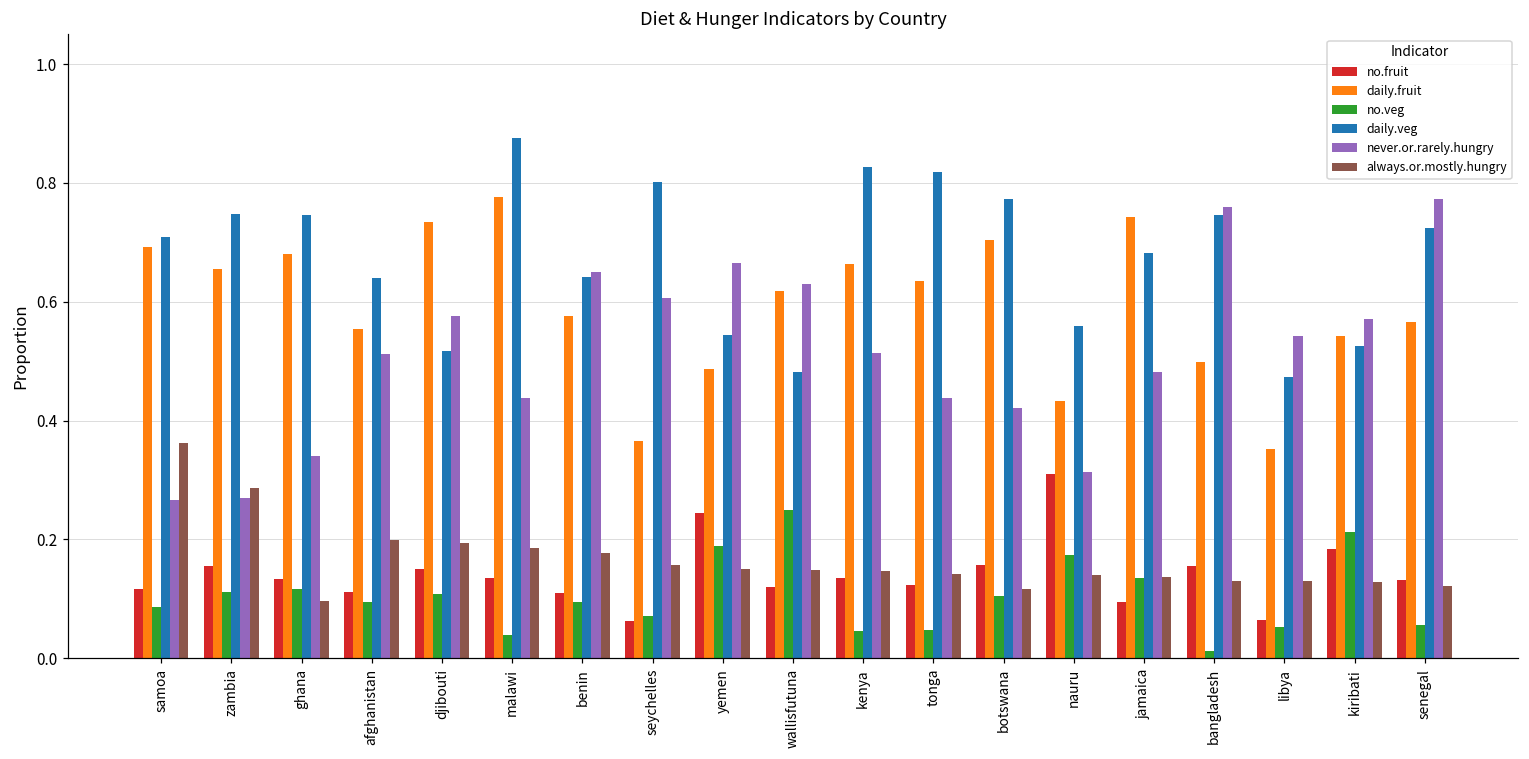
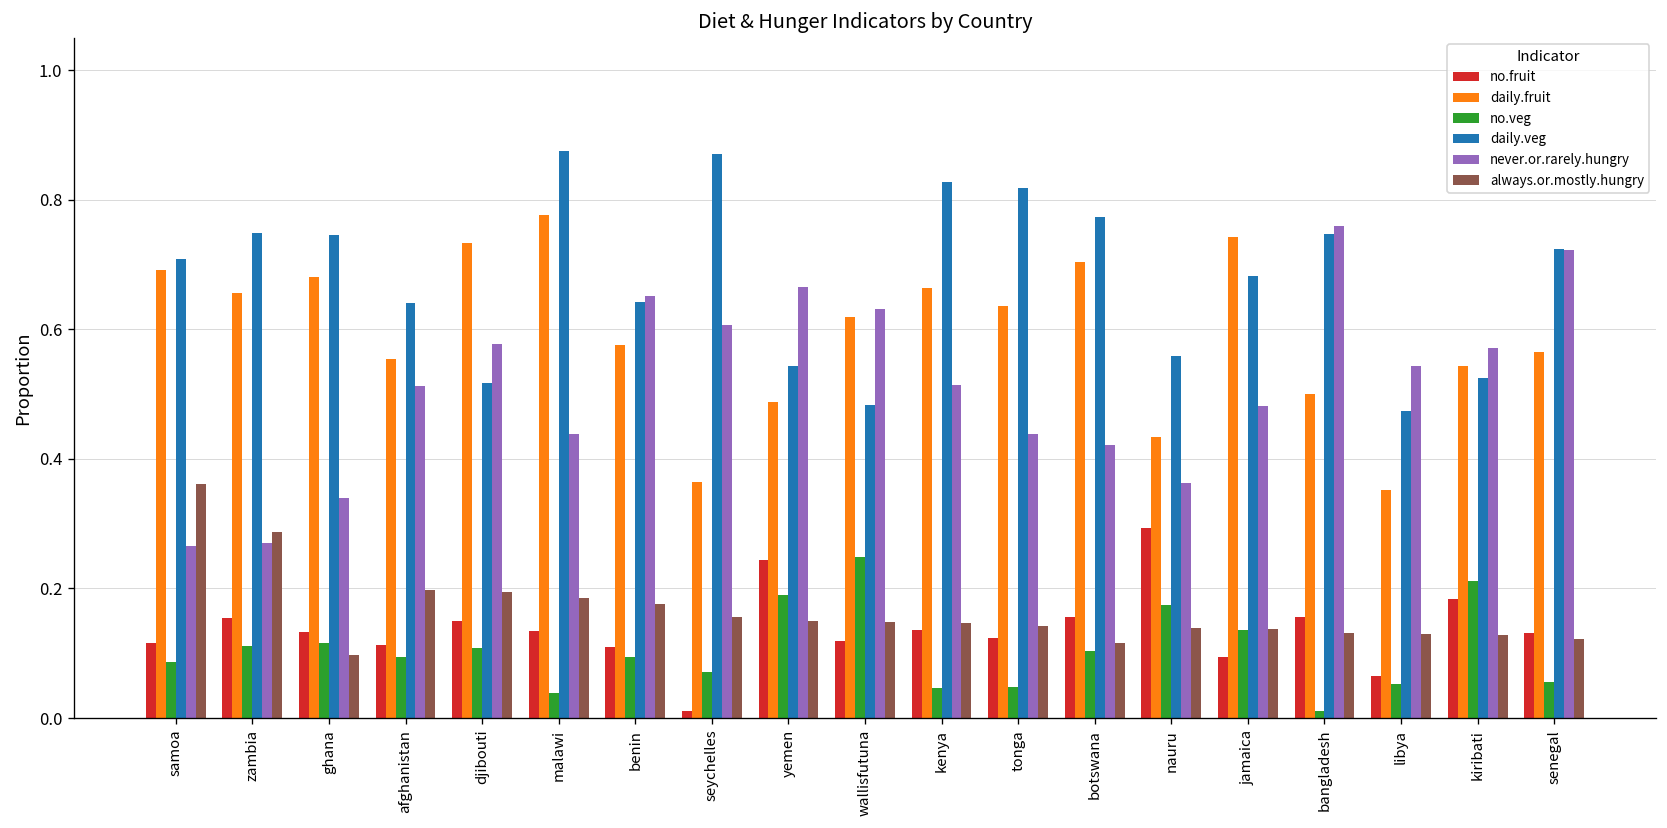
  {
    "no.fruit": {
      "samoa": 0.12,
      "zambia": 0.15,
      "ghana": 0.13,
      "afghanistan": 0.11,
      "djibouti": 0.15,
      "malawi": 0.13,
      "benin": 0.11,
-     "seychelles": 0.06,
+     "seychelles": 0.01,
      "yemen": 0.24,
      "wallisfutuna": 0.12,
      "kenya": 0.14,
      "tonga": 0.12,
      "botswana": 0.16,
-     "nauru": 0.31,
+     "nauru": 0.29,
      "jamaica": 0.09,
      "bangladesh": 0.16,
      "libya": 0.07,
      "kiribati": 0.18,
      "senegal": 0.13
    },
    "daily.fruit": {
      "samoa": 0.69,
      "zambia": 0.66,
      "ghana": 0.68,
      "afghanistan": 0.55,
      "djibouti": 0.73,
      "malawi": 0.78,
      "benin": 0.58,
      "seychelles": 0.37,
      "yemen": 0.49,
      "wallisfutuna": 0.62,
      "kenya": 0.66,
      "tonga": 0.64,
      "botswana": 0.70,
      "nauru": 0.43,
      "jamaica": 0.74,
      "bangladesh": 0.50,
      "libya": 0.35,
      "kiribati": 0.54,
      "senegal": 0.57
    },
    "no.veg": {
      "samoa": 0.09,
      "zambia": 0.11,
      "ghana": 0.12,
      "afghanistan": 0.09,
      "djibouti": 0.11,
      "malawi": 0.04,
      "benin": 0.10,
      "seychelles": 0.07,
      "yemen": 0.19,
      "wallisfutuna": 0.25,
      "kenya": 0.05,
      "tonga": 0.05,
      "botswana": 0.10,
      "nauru": 0.17,
      "jamaica": 0.14,
      "bangladesh": 0.01,
      "libya": 0.05,
      "kiribati": 0.21,
      "senegal": 0.06
    },
    "daily.veg": {
      "samoa": 0.71,
      "zambia": 0.75,
      "ghana": 0.75,
      "afghanistan": 0.64,
      "djibouti": 0.52,
      "malawi": 0.88,
      "benin": 0.64,
-     "seychelles": 0.80,
+     "seychelles": 0.87,
      "yemen": 0.54,
      "wallisfutuna": 0.48,
      "kenya": 0.83,
      "tonga": 0.82,
      "botswana": 0.77,
      "nauru": 0.56,
      "jamaica": 0.68,
      "bangladesh": 0.75,
      "libya": 0.47,
      "kiribati": 0.52,
      "senegal": 0.72
    },
    "never.or.rarely.hungry": {
      "samoa": 0.27,
      "zambia": 0.27,
      "ghana": 0.34,
      "afghanistan": 0.51,
      "djibouti": 0.58,
      "malawi": 0.44,
      "benin": 0.65,
      "seychelles": 0.61,
      "yemen": 0.66,
      "wallisfutuna": 0.63,
      "kenya": 0.51,
      "tonga": 0.44,
      "botswana": 0.42,
-     "nauru": 0.31,
+     "nauru": 0.36,
      "jamaica": 0.48,
      "bangladesh": 0.76,
      "libya": 0.54,
      "kiribati": 0.57,
-     "senegal": 0.77
+     "senegal": 0.72
    },
    "always.or.mostly.hungry": {
      "samoa": 0.36,
      "zambia": 0.29,
      "ghana": 0.10,
      "afghanistan": 0.20,
      "djibouti": 0.19,
      "malawi": 0.18,
      "benin": 0.18,
      "seychelles": 0.16,
      "yemen": 0.15,
      "wallisfutuna": 0.15,
      "kenya": 0.15,
      "tonga": 0.14,
      "botswana": 0.12,
      "nauru": 0.14,
      "jamaica": 0.14,
      "bangladesh": 0.13,
      "libya": 0.13,
      "kiribati": 0.13,
      "senegal": 0.12
    }
  }
